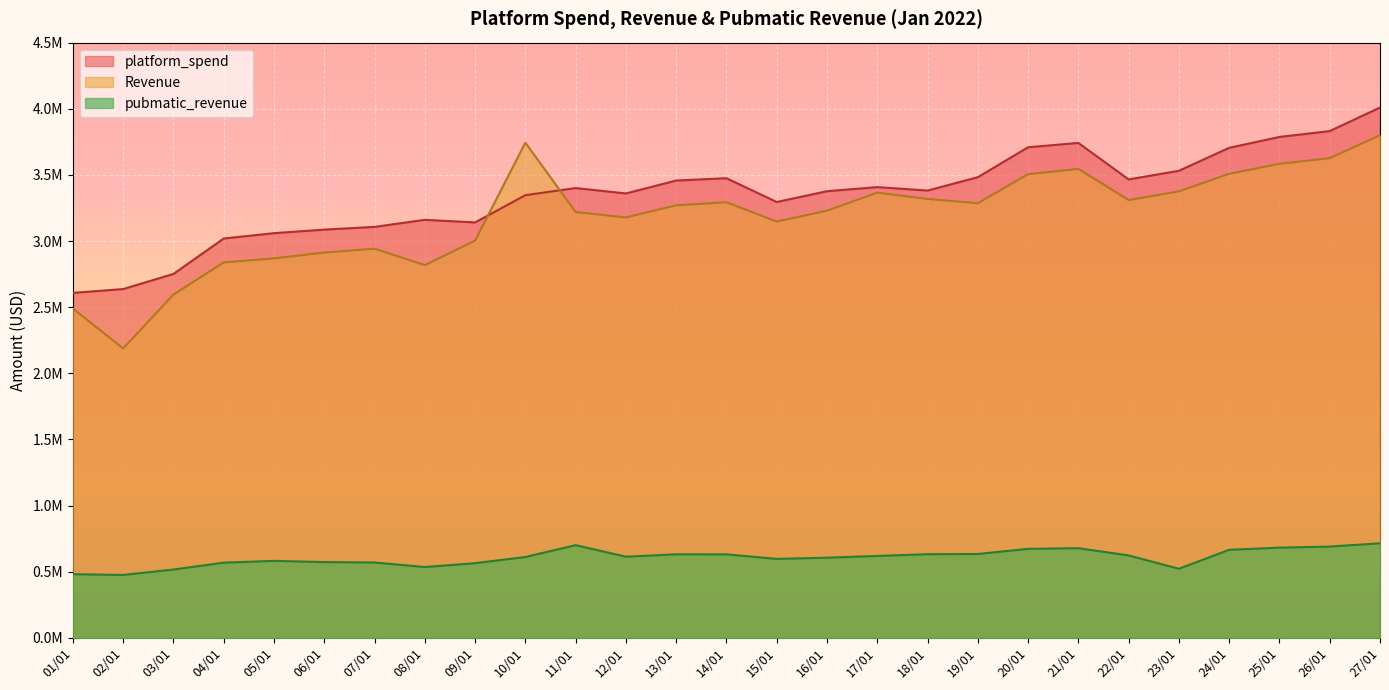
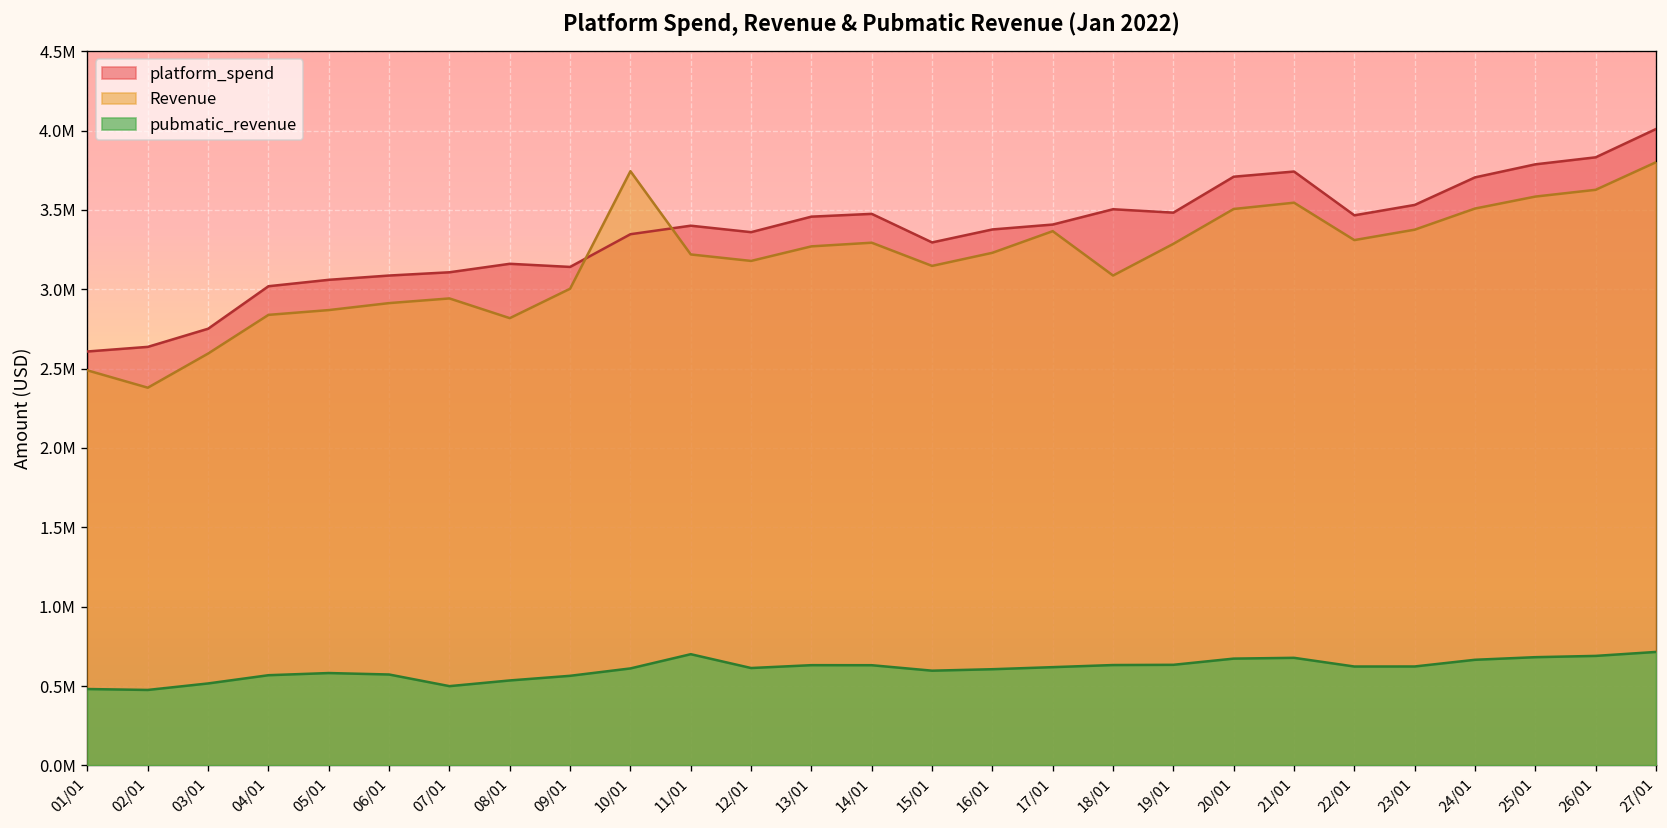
  {
    "platform_spend": {
      "01/01": 2610000,
      "02/01": 2640000,
      "03/01": 2750000,
      "04/01": 3020000,
      "05/01": 3060000,
      "06/01": 3090000,
      "07/01": 3110000,
      "08/01": 3160000,
      "09/01": 3140000,
      "10/01": 3350000,
      "11/01": 3400000,
      "12/01": 3360000,
      "13/01": 3460000,
      "14/01": 3470000,
      "15/01": 3290000,
      "16/01": 3380000,
      "17/01": 3410000,
-     "18/01": 3380000,
+     "18/01": 3500000,
      "19/01": 3480000,
      "20/01": 3710000,
      "21/01": 3740000,
      "22/01": 3470000,
      "23/01": 3530000,
      "24/01": 3700000,
      "25/01": 3790000,
      "26/01": 3830000,
      "27/01": 4010000
    },
    "Revenue": {
      "01/01": 2490000,
-     "02/01": 2190000,
+     "02/01": 2380000,
      "03/01": 2590000,
      "04/01": 2840000,
      "05/01": 2870000,
      "06/01": 2910000,
      "07/01": 2940000,
      "08/01": 2820000,
      "09/01": 3000000,
      "10/01": 3740000,
      "11/01": 3220000,
      "12/01": 3180000,
      "13/01": 3270000,
      "14/01": 3290000,
      "15/01": 3150000,
      "16/01": 3230000,
      "17/01": 3370000,
-     "18/01": 3320000,
+     "18/01": 3090000,
      "19/01": 3290000,
      "20/01": 3510000,
      "21/01": 3550000,
      "22/01": 3310000,
      "23/01": 3380000,
      "24/01": 3510000,
      "25/01": 3580000,
      "26/01": 3630000,
      "27/01": 3800000
    },
    "pubmatic_revenue": {
      "01/01": 480000,
      "02/01": 480000,
      "03/01": 520000,
      "04/01": 570000,
      "05/01": 580000,
      "06/01": 570000,
-     "07/01": 570000,
+     "07/01": 500000,
      "08/01": 540000,
      "09/01": 560000,
      "10/01": 610000,
      "11/01": 700000,
      "12/01": 610000,
      "13/01": 630000,
      "14/01": 630000,
      "15/01": 600000,
      "16/01": 610000,
      "17/01": 620000,
      "18/01": 630000,
      "19/01": 630000,
      "20/01": 670000,
      "21/01": 680000,
      "22/01": 620000,
-     "23/01": 520000,
+     "23/01": 620000,
      "24/01": 670000,
      "25/01": 680000,
      "26/01": 690000,
      "27/01": 710000
    }
  }
